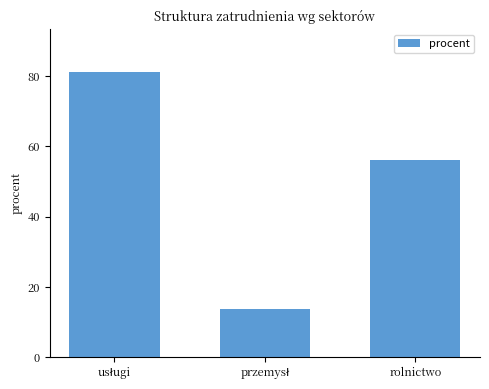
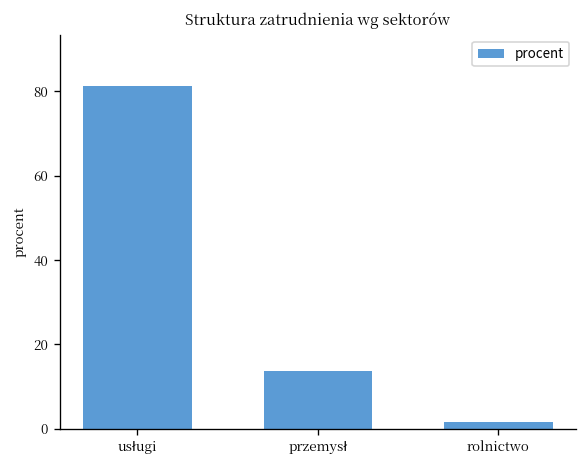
  {
    "usługi": 81,
    "przemysł": 14,
-   "rolnictwo": 56
+   "rolnictwo": 2
  }
